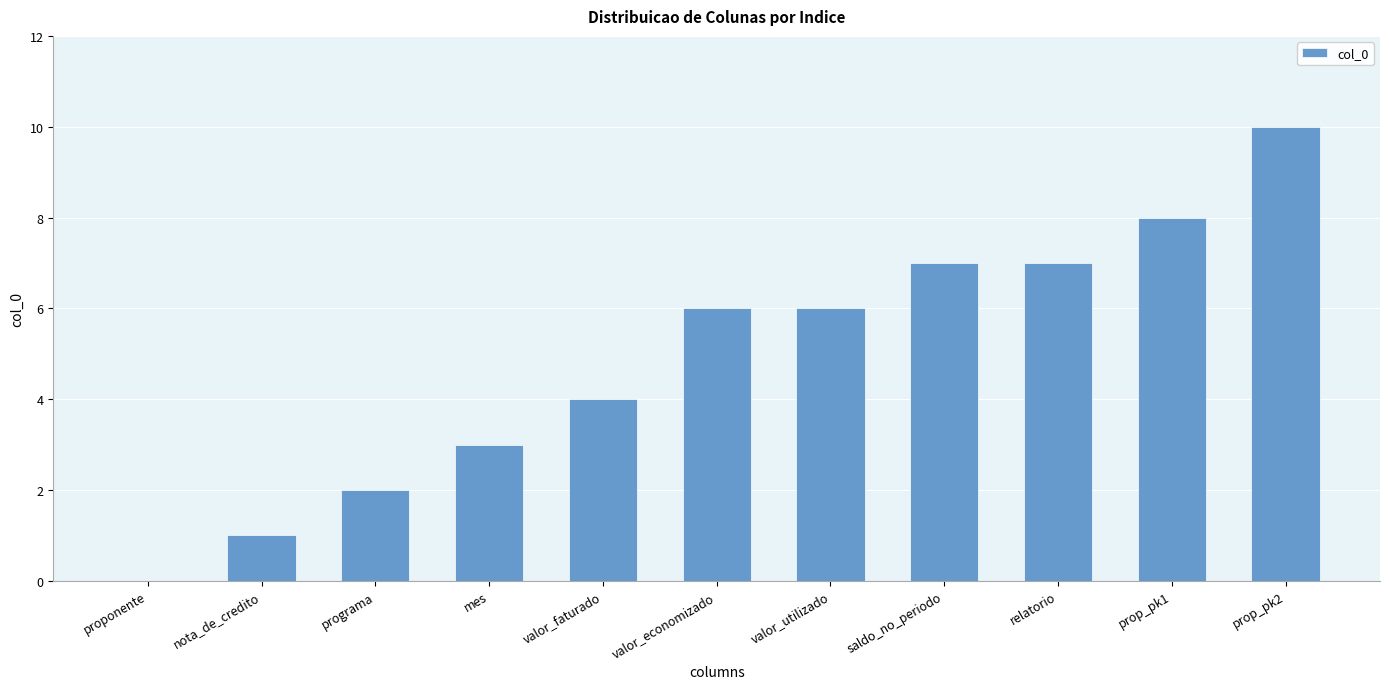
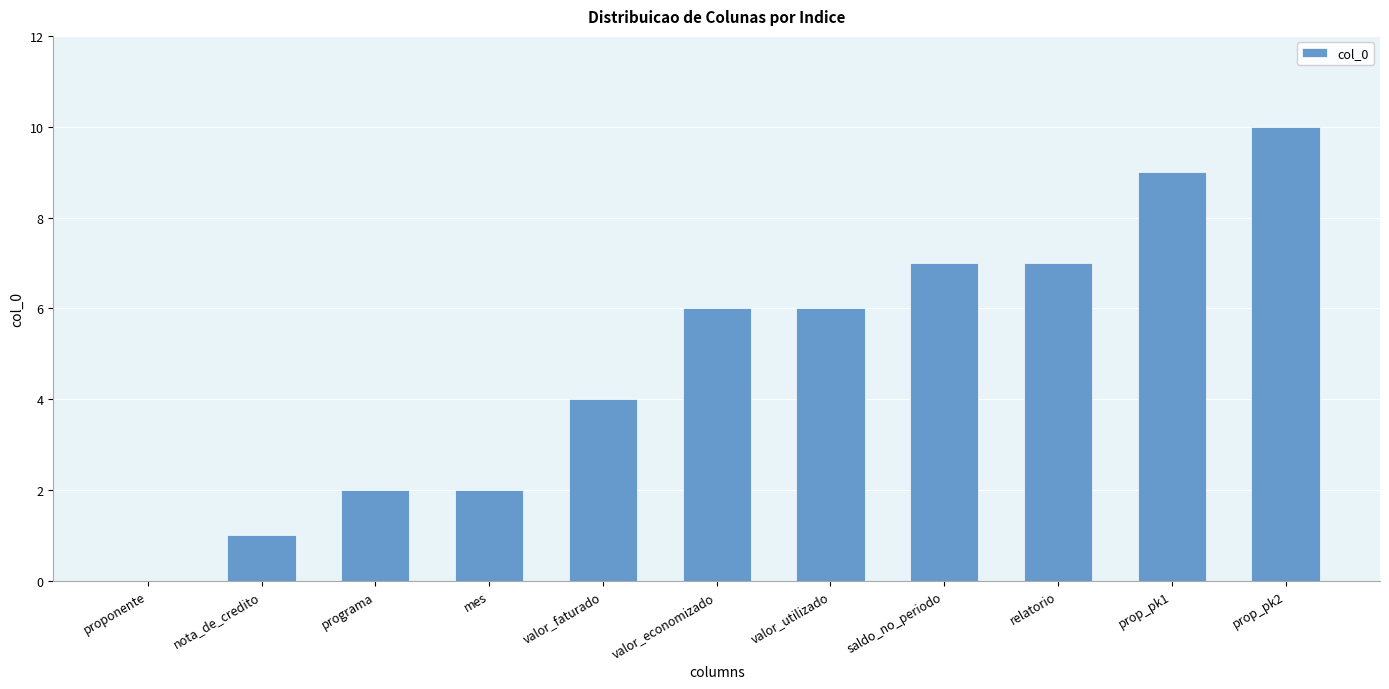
  {
    "proponente": 0,
    "nota_de_credito": 1,
    "programa": 2,
-   "mes": 3,
+   "mes": 2,
    "valor_faturado": 4,
    "valor_economizado": 6,
    "valor_utilizado": 6,
    "saldo_no_periodo": 7,
    "relatorio": 7,
-   "prop_pk1": 8,
+   "prop_pk1": 9,
    "prop_pk2": 10
  }
